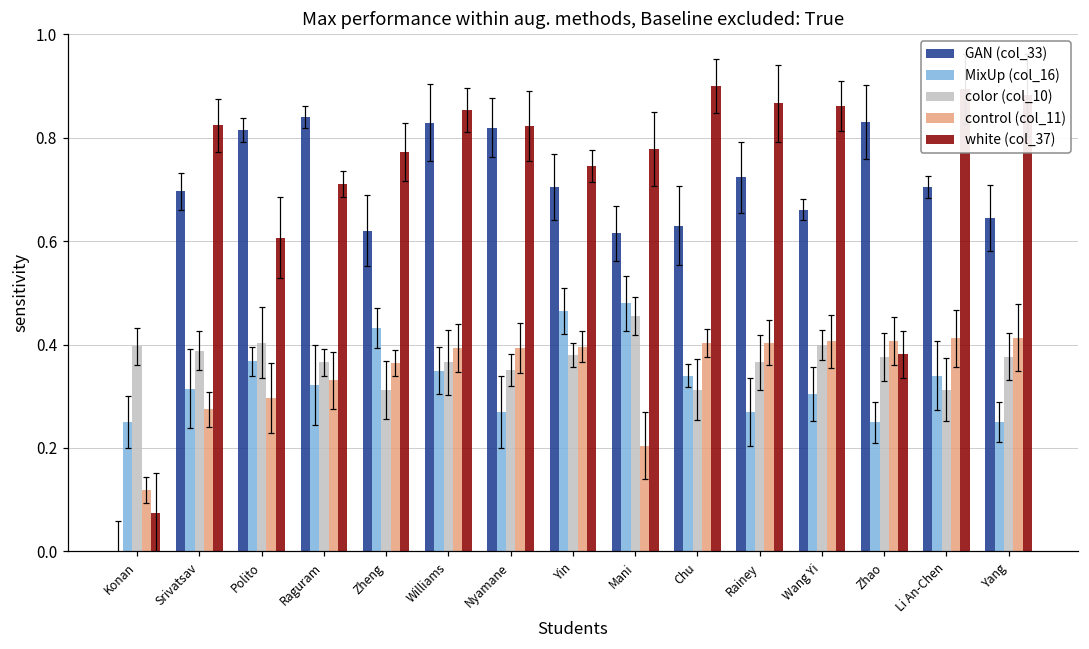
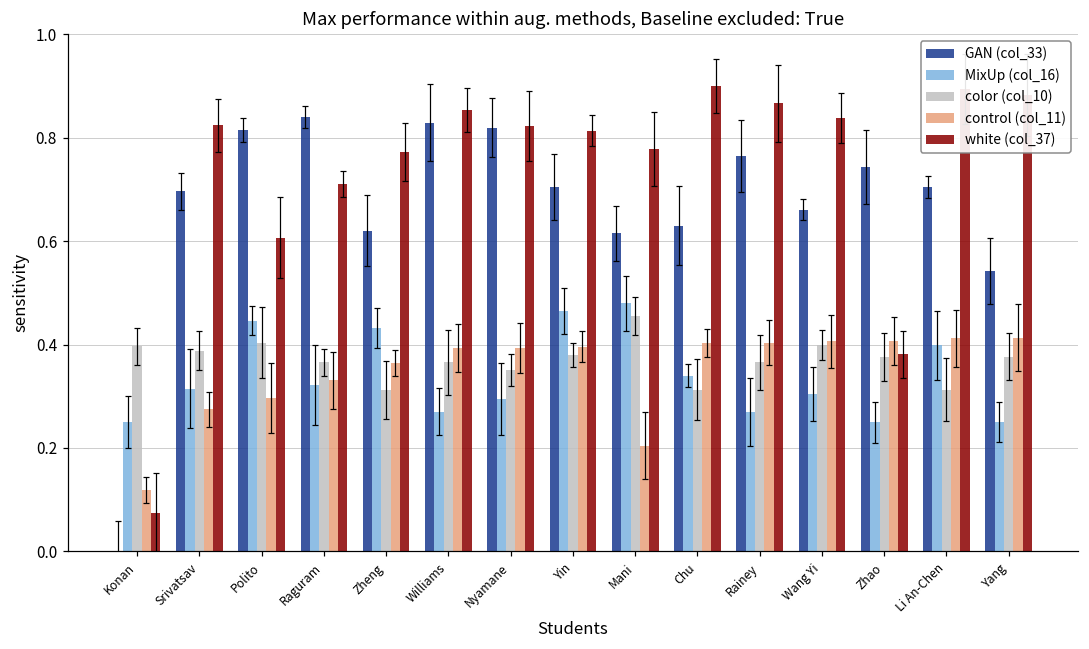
  {
    "GAN (col_33)": {
      "Konan": 0.00,
      "Srivatsav": 0.70,
      "Polito": 0.82,
      "Raguram": 0.84,
      "Zheng": 0.62,
      "Williams": 0.83,
      "Nyamane": 0.82,
      "Yin": 0.71,
      "Mani": 0.62,
      "Chu": 0.63,
-     "Rainey": 0.72,
+     "Rainey": 0.77,
      "Wang Yi": 0.66,
-     "Zhao": 0.83,
+     "Zhao": 0.74,
      "Li An-Chen": 0.71,
-     "Yang": 0.65
+     "Yang": 0.54
    },
    "MixUp (col_16)": {
      "Konan": 0.25,
      "Srivatsav": 0.32,
-     "Polito": 0.37,
+     "Polito": 0.45,
      "Raguram": 0.32,
      "Zheng": 0.43,
-     "Williams": 0.35,
-     "Nyamane": 0.27,
+     "Williams": 0.27,
+     "Nyamane": 0.30,
      "Yin": 0.47,
      "Mani": 0.48,
      "Chu": 0.34,
      "Rainey": 0.27,
      "Wang Yi": 0.31,
      "Zhao": 0.25,
-     "Li An-Chen": 0.34,
+     "Li An-Chen": 0.40,
      "Yang": 0.25
    },
    "color (col_10)": {
      "Konan": 0.40,
      "Srivatsav": 0.39,
      "Polito": 0.40,
      "Raguram": 0.37,
      "Zheng": 0.31,
      "Williams": 0.37,
      "Nyamane": 0.35,
      "Yin": 0.38,
      "Mani": 0.45,
      "Chu": 0.31,
      "Rainey": 0.37,
      "Wang Yi": 0.40,
      "Zhao": 0.38,
      "Li An-Chen": 0.31,
      "Yang": 0.38
    },
    "control (col_11)": {
      "Konan": 0.12,
      "Srivatsav": 0.27,
      "Polito": 0.30,
      "Raguram": 0.33,
      "Zheng": 0.36,
      "Williams": 0.39,
      "Nyamane": 0.39,
      "Yin": 0.40,
      "Mani": 0.20,
      "Chu": 0.40,
      "Rainey": 0.40,
      "Wang Yi": 0.41,
      "Zhao": 0.41,
      "Li An-Chen": 0.41,
      "Yang": 0.41
    },
    "white (col_37)": {
      "Konan": 0.08,
      "Srivatsav": 0.82,
      "Polito": 0.61,
      "Raguram": 0.71,
      "Zheng": 0.77,
      "Williams": 0.85,
      "Nyamane": 0.82,
-     "Yin": 0.75,
+     "Yin": 0.81,
      "Mani": 0.78,
      "Chu": 0.90,
      "Rainey": 0.87,
-     "Wang Yi": 0.86,
+     "Wang Yi": 0.84,
      "Zhao": 0.38
    }
  }
